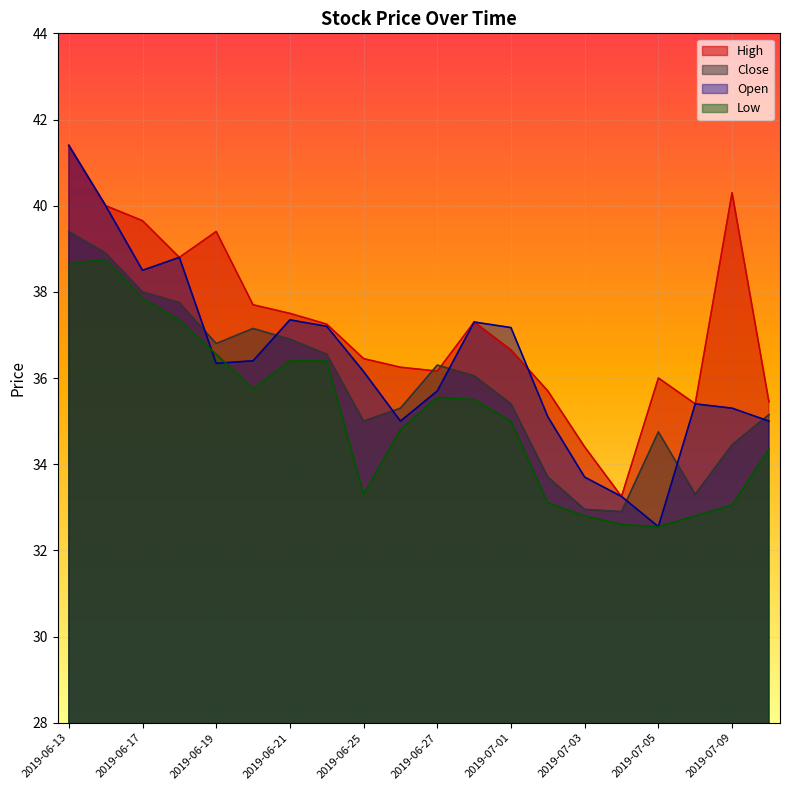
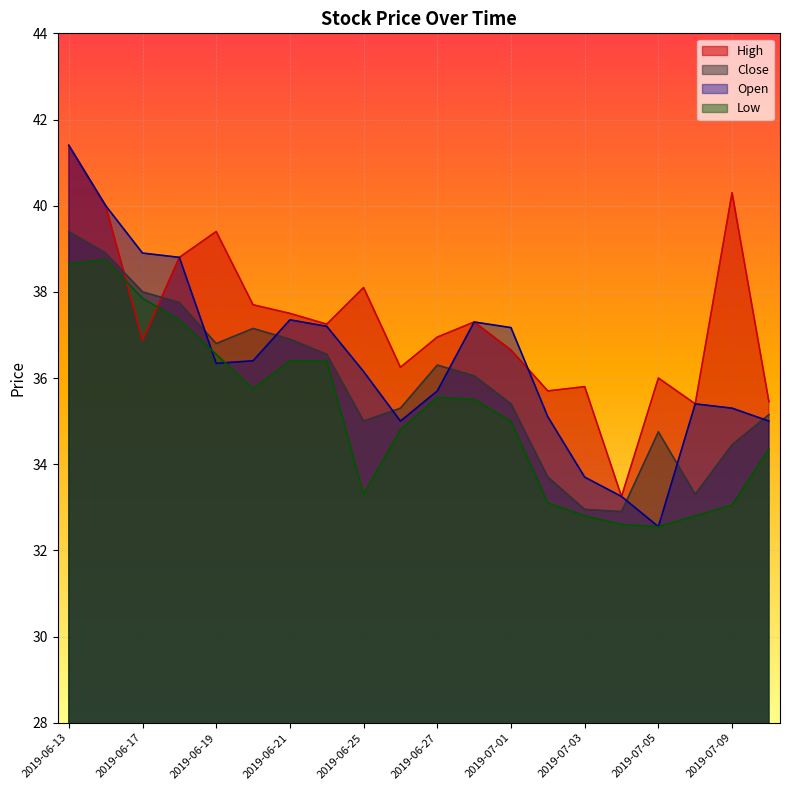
  {
    "High": {
-     "2019-06-17": 39.7,
+     "2019-06-17": 36.9,
      "2019-06-19": 39.4,
      "2019-06-21": 37.5,
-     "2019-06-25": 36.5,
-     "2019-06-27": 36.2,
+     "2019-06-25": 38.1,
+     "2019-06-27": 37.0,
      "2019-07-01": 36.7,
-     "2019-07-03": 34.4,
+     "2019-07-03": 35.8,
      "2019-07-05": 36.0,
      "2019-07-09": 40.3
    },
    "Open": {
-     "2019-06-17": 38.5,
+     "2019-06-17": 38.9,
      "2019-06-19": 36.3,
      "2019-06-21": 37.4,
      "2019-06-25": 36.2,
      "2019-06-27": 35.7,
      "2019-07-01": 37.2,
      "2019-07-03": 33.7,
      "2019-07-09": 35.3
    }
  }
